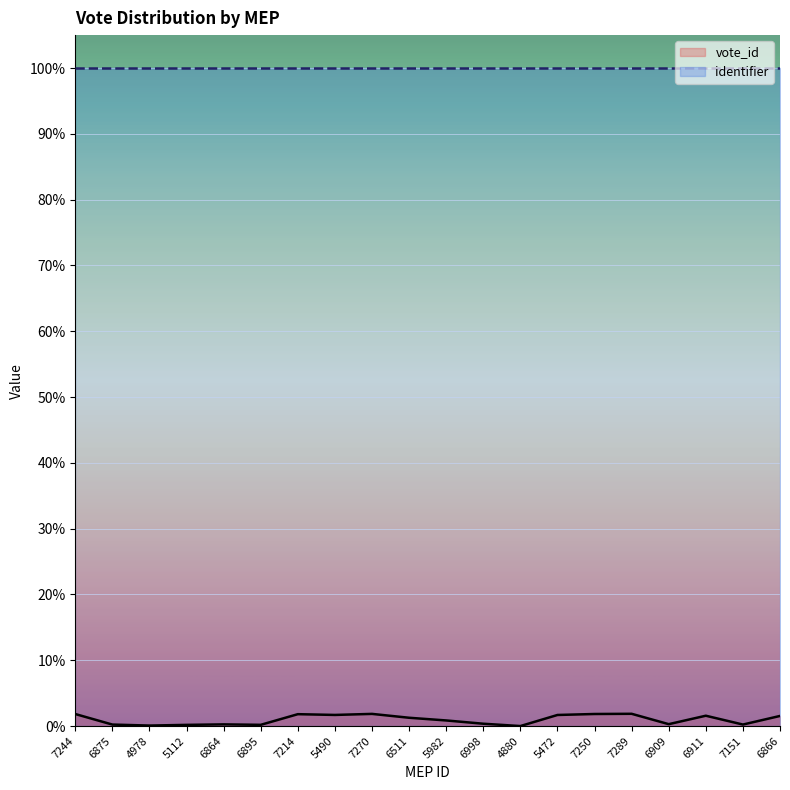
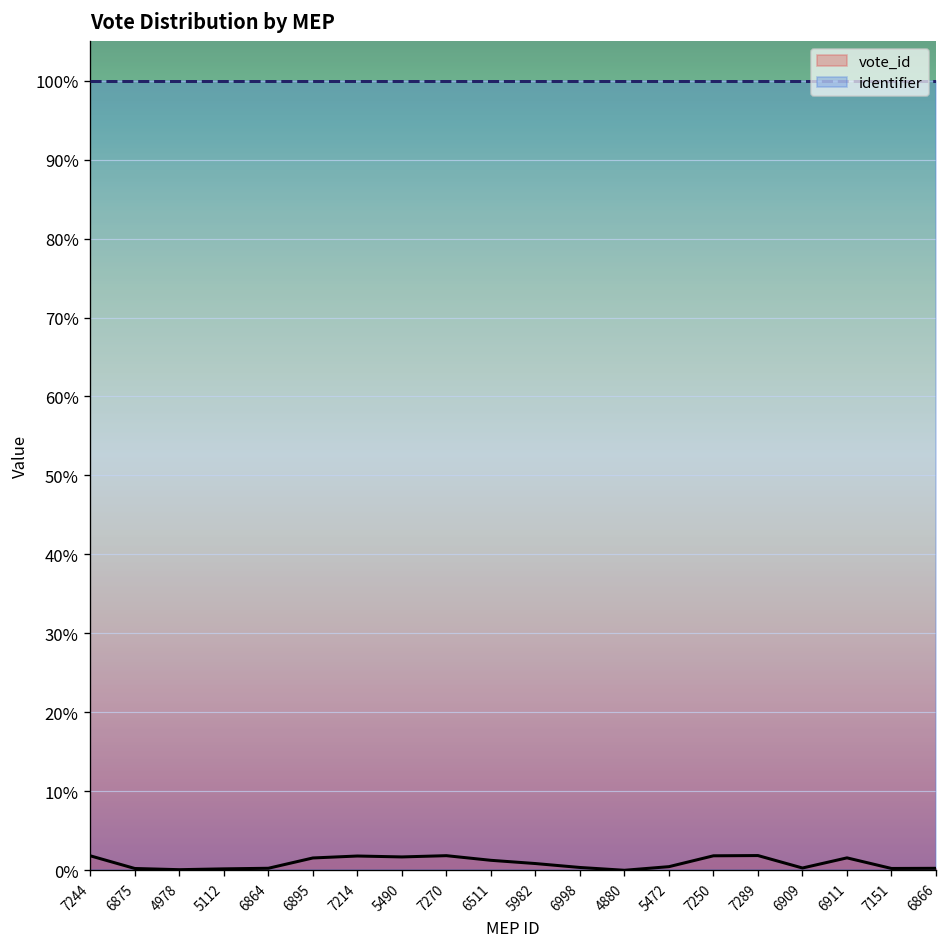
  {
    "vote_id": {
      "7244": "2%",
      "6875": "0%",
      "4978": "0%",
      "5112": "0%",
      "6864": "0%",
-     "6895": "0%",
+     "6895": "2%",
      "7214": "2%",
      "5490": "2%",
      "7270": "2%",
      "6511": "1%",
      "5982": "1%",
      "6998": "0%",
      "4880": "0%",
-     "5472": "2%",
+     "5472": "0%",
      "7250": "2%",
      "7289": "2%",
      "6909": "0%",
      "6911": "2%",
      "7151": "0%",
-     "6866": "2%"
+     "6866": "0%"
    },
    "identifier": {
      "7244": "100%",
      "6875": "100%",
      "4978": "100%",
      "5112": "100%",
      "6864": "100%",
      "6895": "100%",
      "7214": "100%",
      "5490": "100%",
      "7270": "100%",
      "6511": "100%",
      "5982": "100%",
      "6998": "100%",
      "4880": "100%",
      "5472": "100%",
      "7250": "100%",
      "7289": "100%",
      "6909": "100%",
      "6866": "100%"
    }
  }
